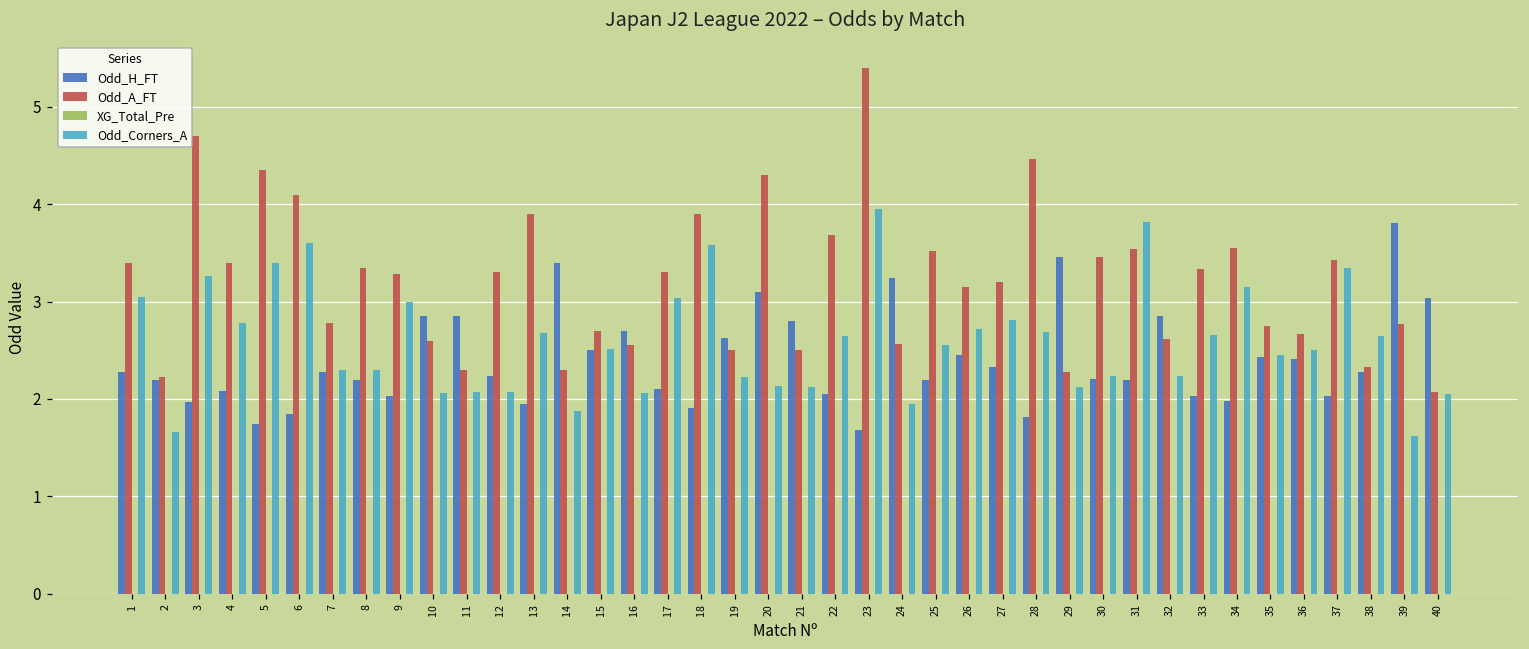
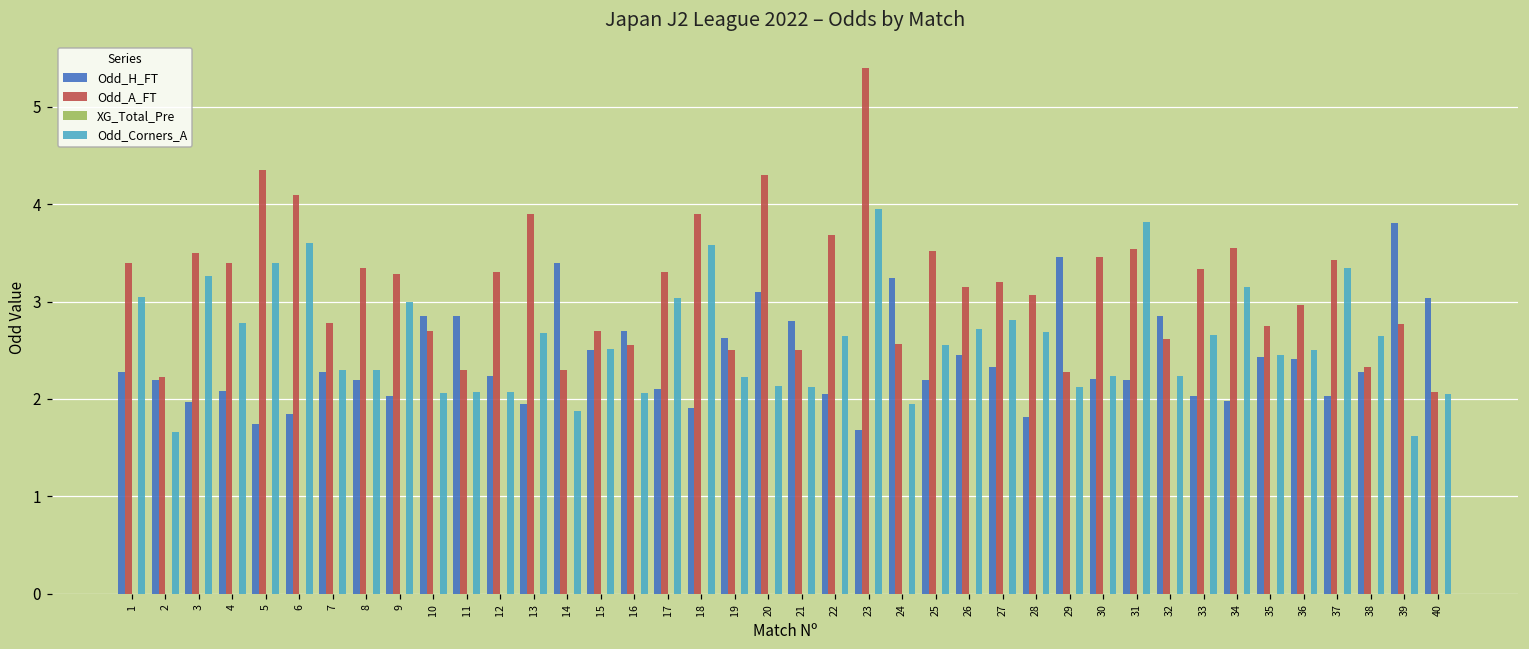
  {
    "Odd_A_FT": {
      "1": 3.4,
      "2": 2.2,
-     "3": 4.7,
+     "3": 3.5,
      "4": 3.4,
      "5": 4.4,
      "6": 4.1,
      "7": 2.8,
      "8": 3.4,
      "9": 3.3,
-     "10": 2.6,
+     "10": 2.7,
      "11": 2.3,
      "12": 3.3,
      "13": 3.9,
      "14": 2.3,
      "15": 2.7,
      "16": 2.6,
      "17": 3.3,
      "18": 3.9,
      "19": 2.5,
      "20": 4.3,
      "21": 2.5,
      "22": 3.7,
      "23": 5.4,
      "24": 2.6,
      "25": 3.5,
      "26": 3.2,
      "27": 3.2,
-     "28": 4.5,
+     "28": 3.1,
      "29": 2.3,
      "30": 3.5,
      "31": 3.5,
      "32": 2.6,
      "33": 3.3,
      "34": 3.6,
      "35": 2.8,
-     "36": 2.7,
+     "36": 3.0,
      "37": 3.4,
      "38": 2.3,
      "39": 2.8,
      "40": 2.1
    },
    "XG_Total_Pre": {
      "1": 0.0,
      "2": 0.0,
      "3": 0.0,
      "4": 0.0,
      "5": 0.0,
      "6": 0.0,
      "7": 0.0,
      "8": 0.0,
      "9": 0.0,
      "10": 0.0,
      "11": 0.0,
      "12": 0.0,
      "13": 0.0,
      "14": 0.0,
      "15": 0.0,
      "16": 0.0,
      "17": 0.0,
      "18": 0.0,
      "19": 0.0,
      "20": 0.0,
      "21": 0.0,
      "22": 0.0,
      "23": 0.0,
      "24": 0.0,
      "25": 0.0,
      "26": 0.0,
      "27": 0.0,
      "28": 0.0,
      "29": 0.0,
      "30": 0.0,
      "31": 0.0,
      "32": 0.0,
      "33": 0.0,
      "34": 0.0,
      "35": 0.0,
      "36": 0.0,
      "37": 0.0,
      "38": 0.0,
      "39": 0.0,
      "40": 0.0
    }
  }
